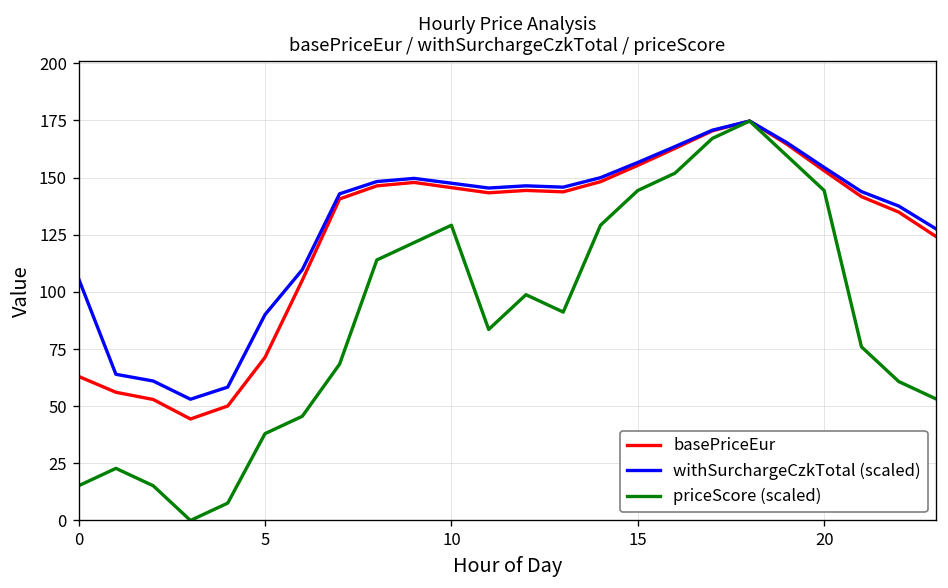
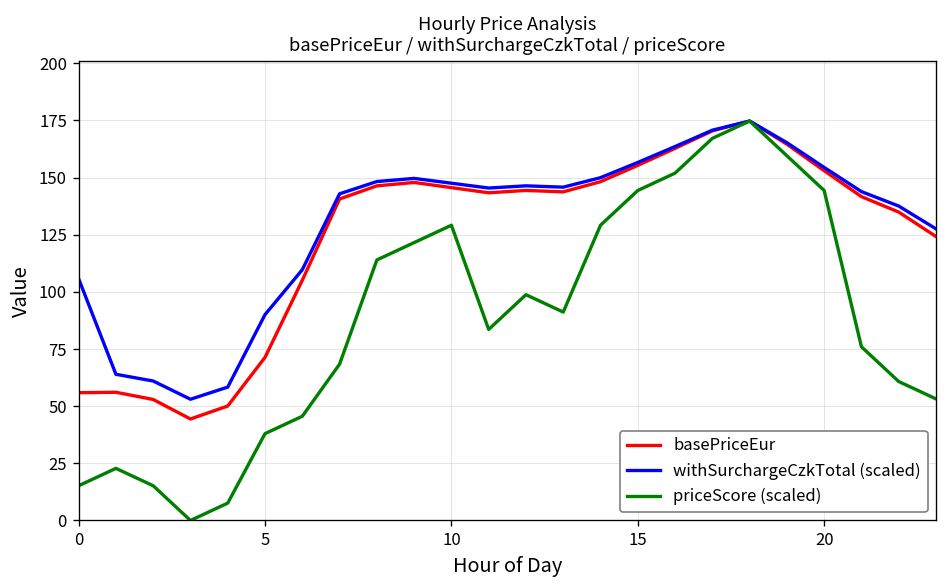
  {
    "basePriceEur": {
-     "0": 63,
+     "0": 56,
      "5": 71,
      "10": 146,
      "20": 153
    },
    "withSurchargeCzkTotal (scaled)": {
      "0": 106,
      "5": 90,
      "10": 148,
      "20": 154
    },
    "priceScore (scaled)": {
      "0": 15,
      "5": 38,
      "10": 129,
      "15": 144,
      "20": 144
    }
  }
